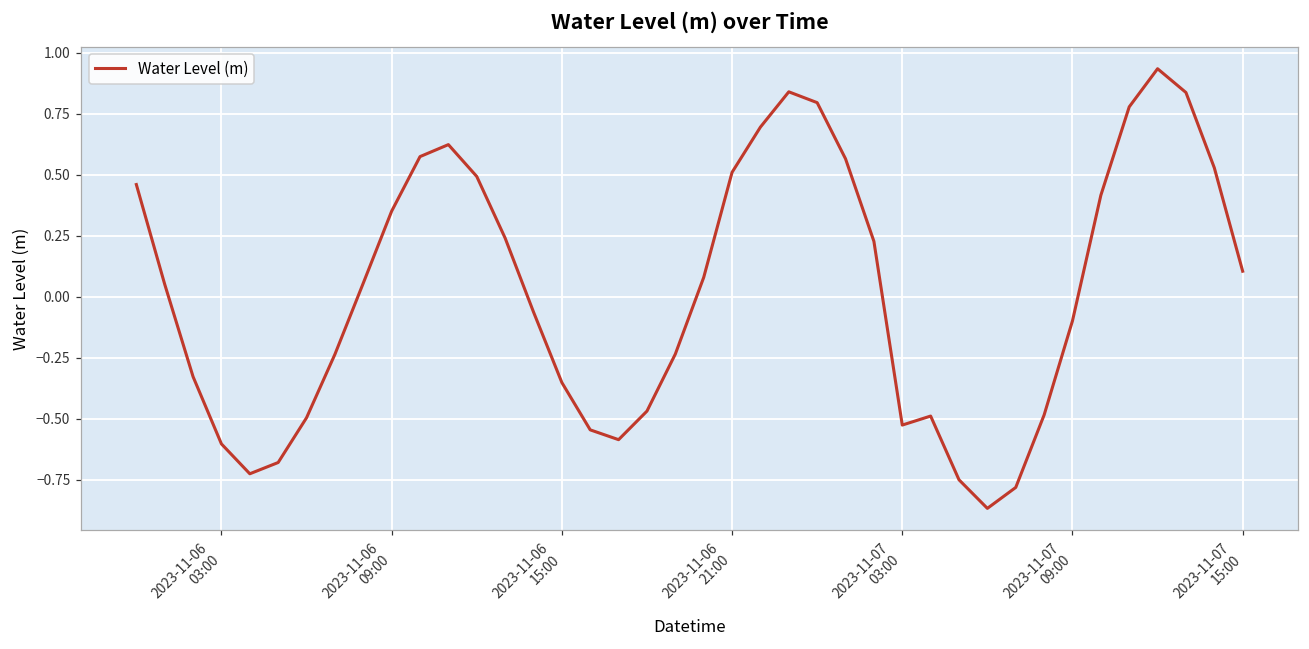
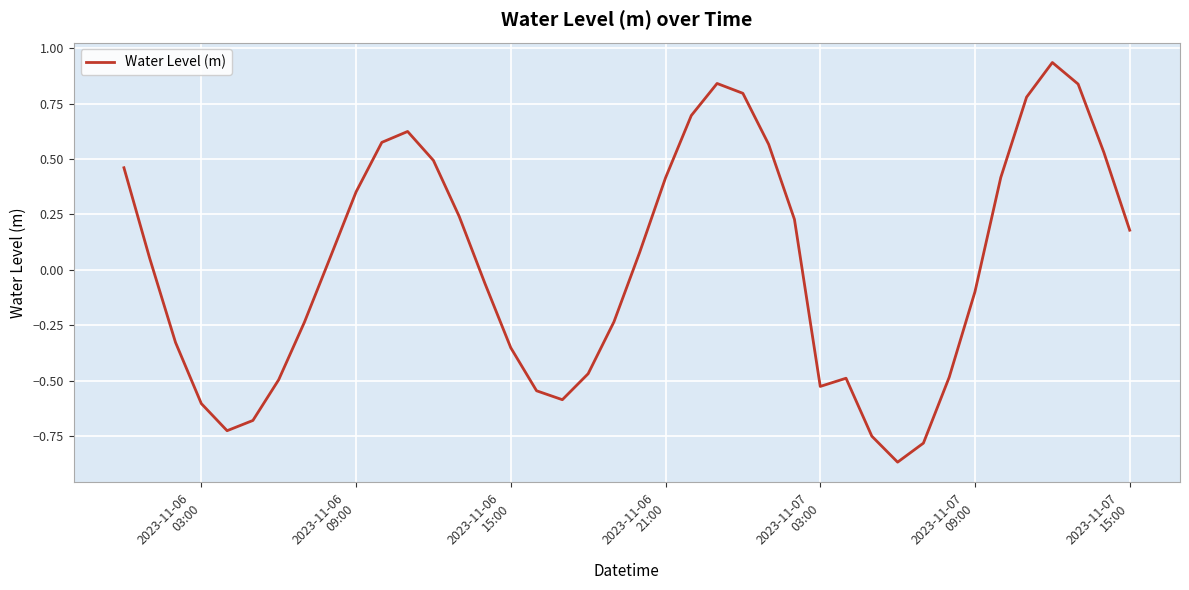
  {
    "2023-11-06 03:00": -0.60,
    "2023-11-06 09:00": 0.35,
    "2023-11-06 15:00": -0.35,
-   "2023-11-06 21:00": 0.51,
+   "2023-11-06 21:00": 0.41,
    "2023-11-07 03:00": -0.53,
    "2023-11-07 09:00": -0.10,
-   "2023-11-07 15:00": 0.10
+   "2023-11-07 15:00": 0.18
  }
